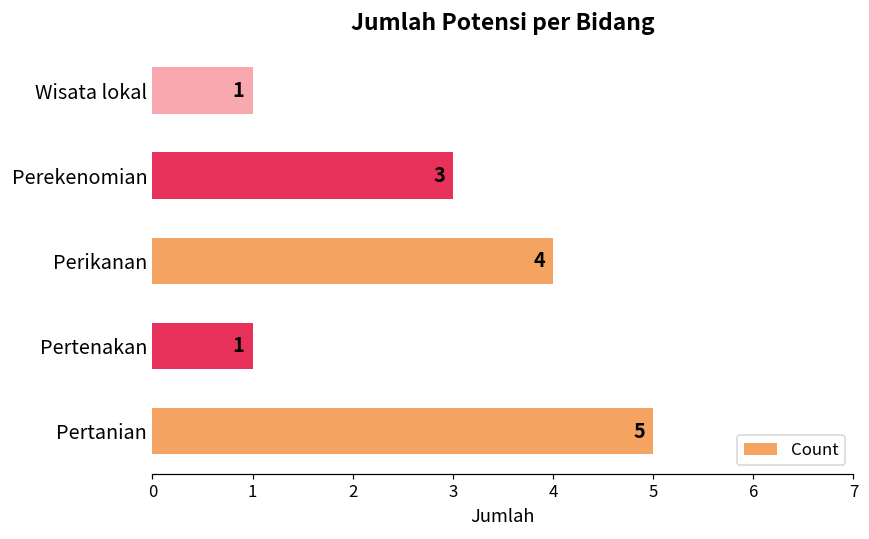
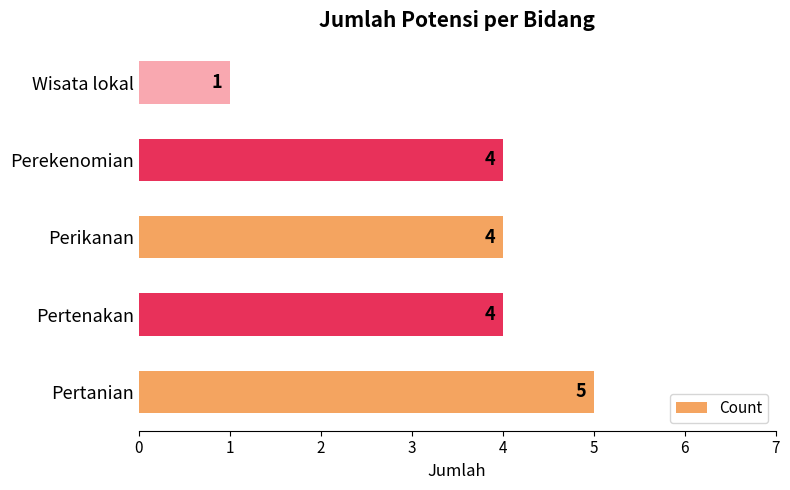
  {
    "Wisata lokal": 1,
-   "Perekenomian": 3,
+   "Perekenomian": 4,
    "Perikanan": 4,
-   "Pertenakan": 1,
+   "Pertenakan": 4,
    "Pertanian": 5
  }
